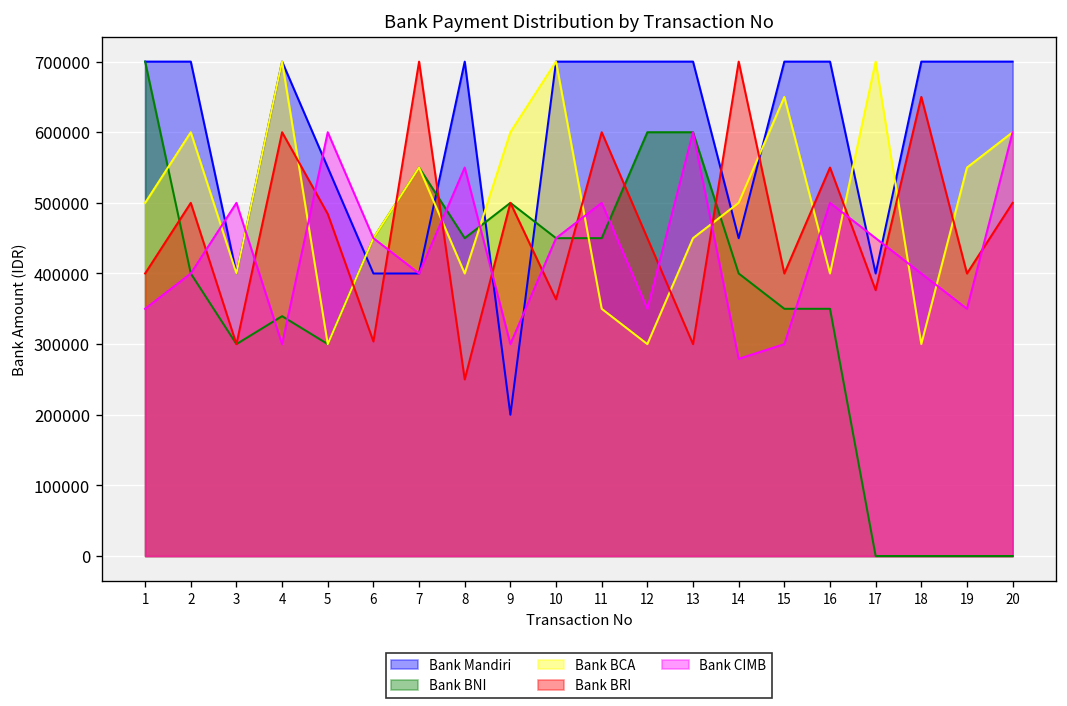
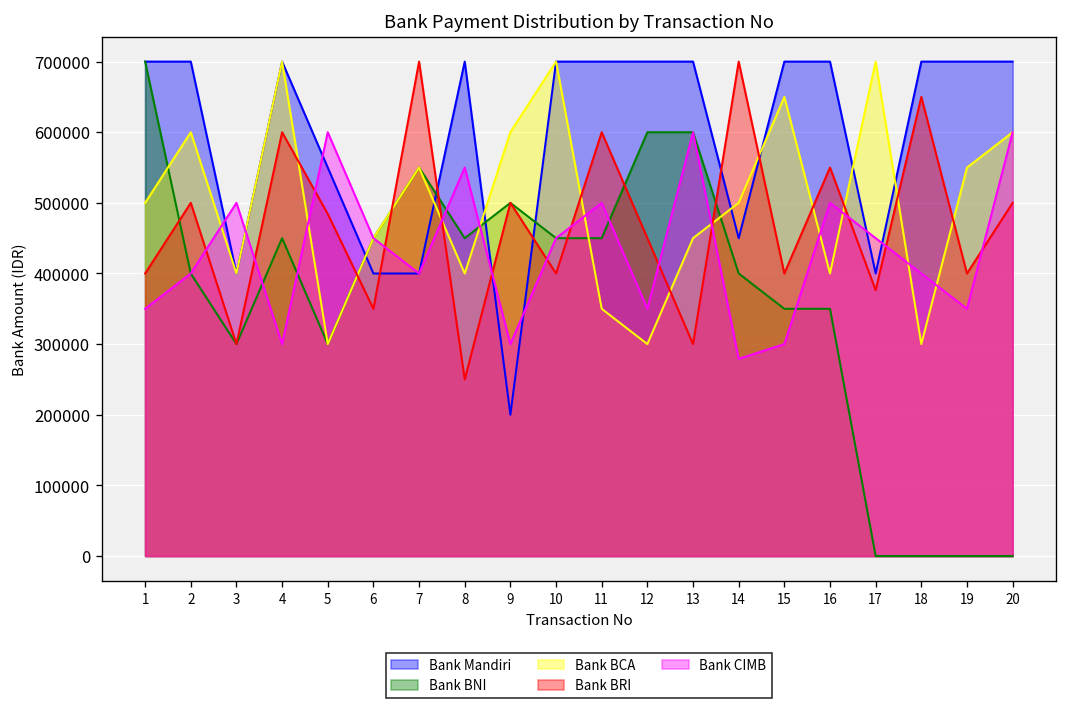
  {
    "Bank Mandiri": {
      "2": 700000,
      "5": 550000,
      "6": 400000,
      "8": 700000,
      "9": 200000,
      "11": 700000,
      "12": 700000,
      "13": 700000,
      "14": 450000,
      "15": 700000,
      "16": 700000,
      "17": 400000,
      "18": 700000,
      "19": 700000,
      "20": 700000
    },
    "Bank BNI": {
-     "4": 340000,
+     "4": 450000,
      "8": 450000,
      "11": 450000,
      "12": 600000,
      "14": 400000,
      "15": 350000,
      "16": 350000,
      "17": 0,
      "18": 0,
      "19": 0,
      "20": 0
    },
    "Bank BCA": {
      "1": 500000,
      "2": 600000,
      "8": 400000,
      "9": 600000,
      "11": 350000,
      "12": 300000,
      "13": 450000,
      "14": 500000,
      "15": 650000,
      "16": 400000,
      "17": 700000,
      "18": 300000,
      "19": 550000
    },
    "Bank BRI": {
      "1": 400000,
      "2": 500000,
      "4": 600000,
      "5": 480000,
-     "6": 300000,
+     "6": 350000,
      "7": 700000,
      "8": 250000,
-     "10": 360000,
+     "10": 400000,
      "11": 600000,
      "12": 450000,
      "13": 300000,
      "14": 700000,
      "15": 400000,
      "16": 550000,
      "17": 380000,
      "18": 650000,
      "19": 400000,
      "20": 500000
    },
    "Bank CIMB": {
      "1": 350000,
      "3": 500000,
      "4": 300000,
      "5": 600000,
      "8": 550000,
      "9": 300000,
      "11": 500000,
      "12": 350000,
      "14": 280000,
      "15": 300000,
      "16": 500000,
      "17": 450000,
      "18": 400000,
      "19": 350000
    }
  }
